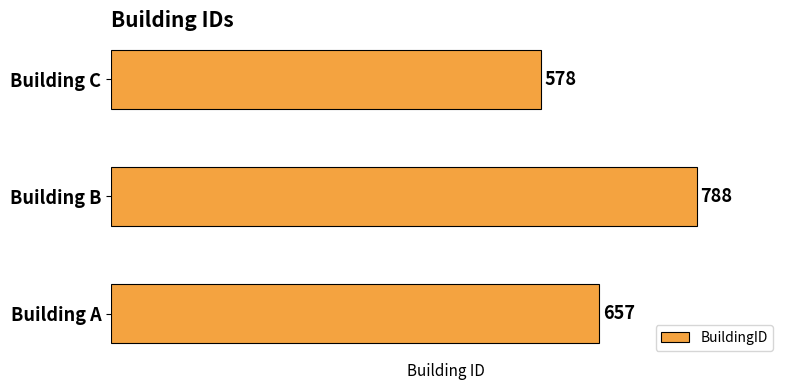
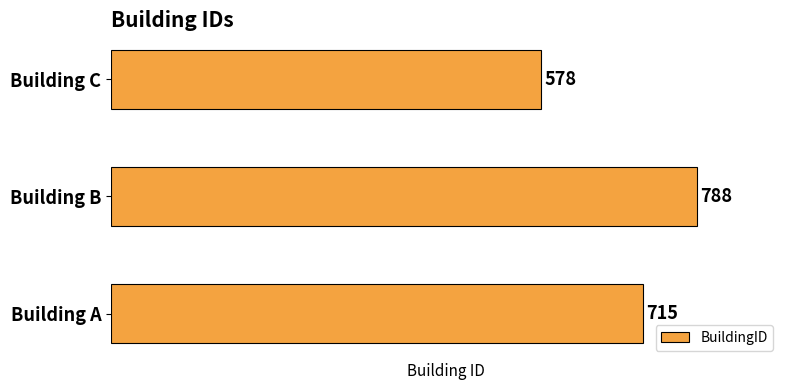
  {
    "Building C": 578,
    "Building B": 788,
-   "Building A": 657
+   "Building A": 715
  }
